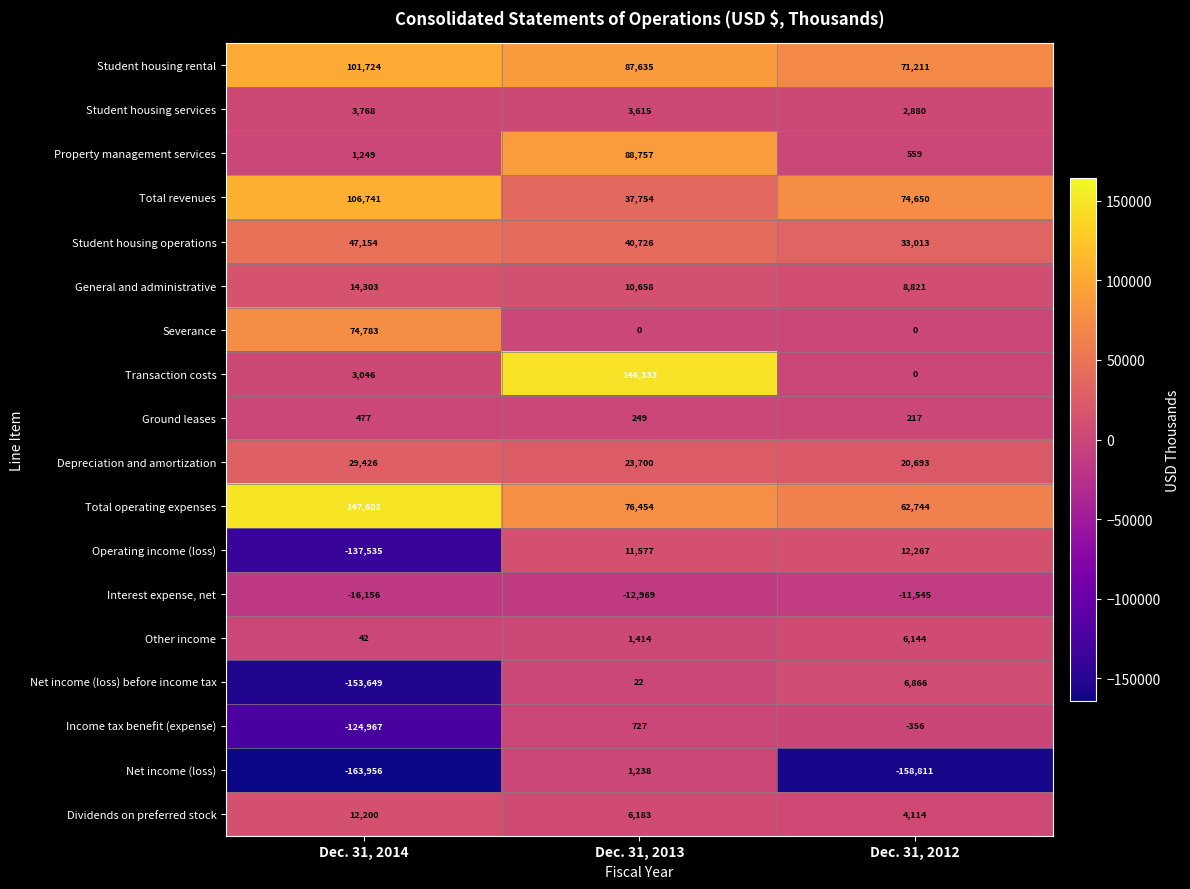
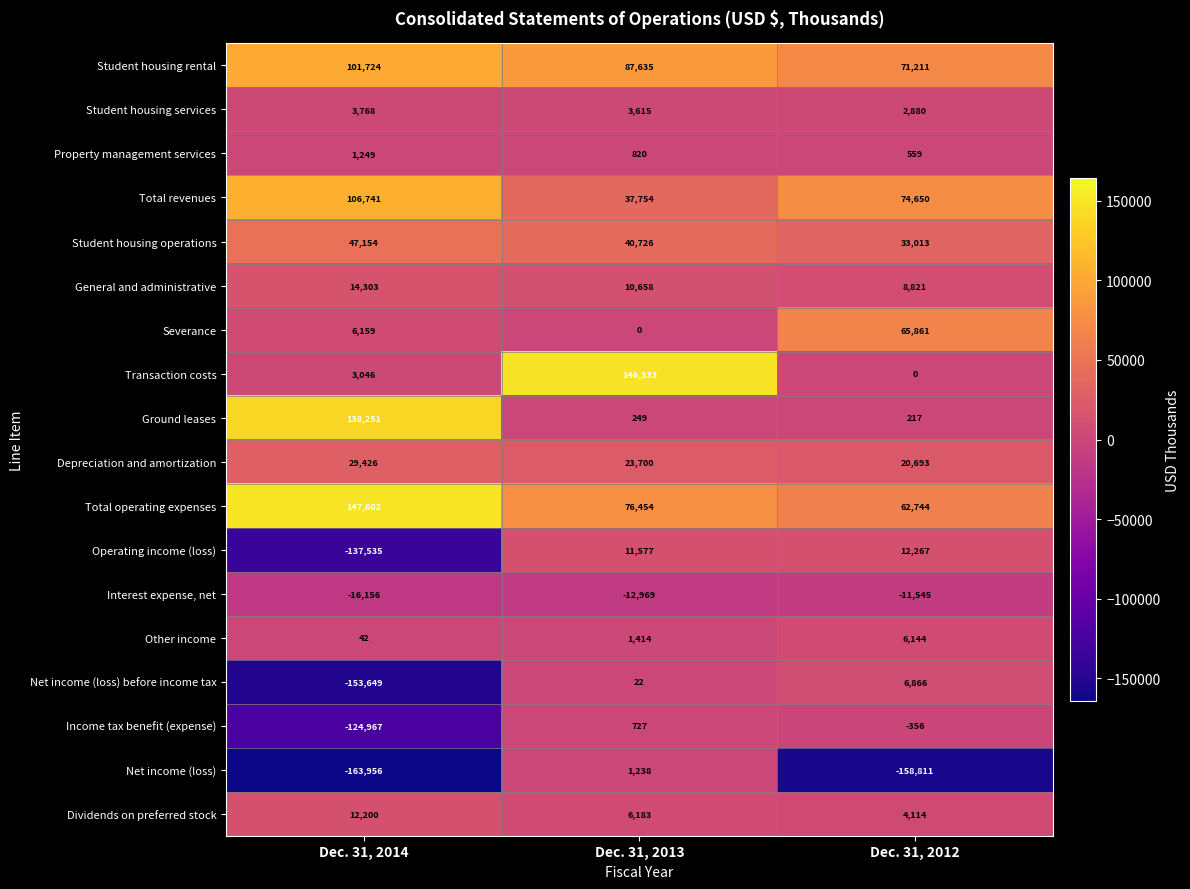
  {
    "Student housing rental": {
      "Dec. 31, 2014": "101,724",
      "Dec. 31, 2013": "87,635",
      "Dec. 31, 2012": "71,211"
    },
    "Student housing services": {
      "Dec. 31, 2014": "3,768",
      "Dec. 31, 2013": "3,615",
      "Dec. 31, 2012": "2,880"
    },
    "Property management services": {
      "Dec. 31, 2014": "1,249",
-     "Dec. 31, 2013": "88,757",
+     "Dec. 31, 2013": "820",
      "Dec. 31, 2012": "559"
    },
    "Total revenues": {
      "Dec. 31, 2014": "106,741",
      "Dec. 31, 2013": "37,754",
      "Dec. 31, 2012": "74,650"
    },
    "Student housing operations": {
      "Dec. 31, 2014": "47,154",
      "Dec. 31, 2013": "40,726",
      "Dec. 31, 2012": "33,013"
    },
    "General and administrative": {
      "Dec. 31, 2014": "14,303",
      "Dec. 31, 2013": "10,658",
      "Dec. 31, 2012": "8,821"
    },
    "Severance": {
-     "Dec. 31, 2014": "74,783",
+     "Dec. 31, 2014": "6,159",
      "Dec. 31, 2013": "0",
-     "Dec. 31, 2012": "0"
+     "Dec. 31, 2012": "65,861"
    },
    "Transaction costs": {
      "Dec. 31, 2014": "3,046",
      "Dec. 31, 2013": "146,333",
      "Dec. 31, 2012": "0"
    },
    "Ground leases": {
-     "Dec. 31, 2014": "477",
+     "Dec. 31, 2014": "138,251",
      "Dec. 31, 2013": "249",
      "Dec. 31, 2012": "217"
    },
    "Depreciation and amortization": {
      "Dec. 31, 2014": "29,426",
      "Dec. 31, 2013": "23,700",
      "Dec. 31, 2012": "20,693"
    },
    "Total operating expenses": {
      "Dec. 31, 2014": "147,602",
      "Dec. 31, 2013": "76,454",
      "Dec. 31, 2012": "62,744"
    },
    "Operating income (loss)": {
      "Dec. 31, 2014": "-137,535",
      "Dec. 31, 2013": "11,577",
      "Dec. 31, 2012": "12,267"
    },
    "Interest expense, net": {
      "Dec. 31, 2014": "-16,156",
      "Dec. 31, 2013": "-12,969",
      "Dec. 31, 2012": "-11,545"
    },
    "Other income": {
      "Dec. 31, 2014": "42",
      "Dec. 31, 2013": "1,414",
      "Dec. 31, 2012": "6,144"
    },
    "Net income (loss) before income tax": {
      "Dec. 31, 2014": "-153,649",
      "Dec. 31, 2013": "22",
      "Dec. 31, 2012": "6,866"
    },
    "Income tax benefit (expense)": {
      "Dec. 31, 2014": "-124,967",
      "Dec. 31, 2013": "727",
      "Dec. 31, 2012": "-356"
    },
    "Net income (loss)": {
      "Dec. 31, 2014": "-163,956",
      "Dec. 31, 2013": "1,238",
      "Dec. 31, 2012": "-158,811"
    },
    "Dividends on preferred stock": {
      "Dec. 31, 2014": "12,200",
      "Dec. 31, 2013": "6,183",
      "Dec. 31, 2012": "4,114"
    }
  }
